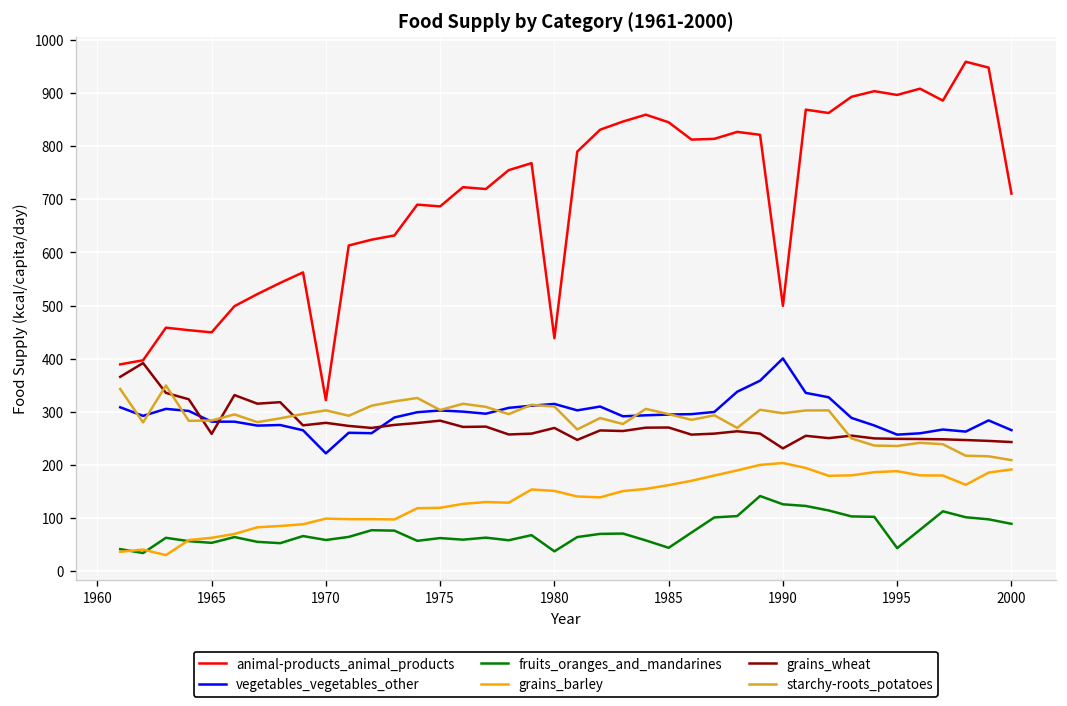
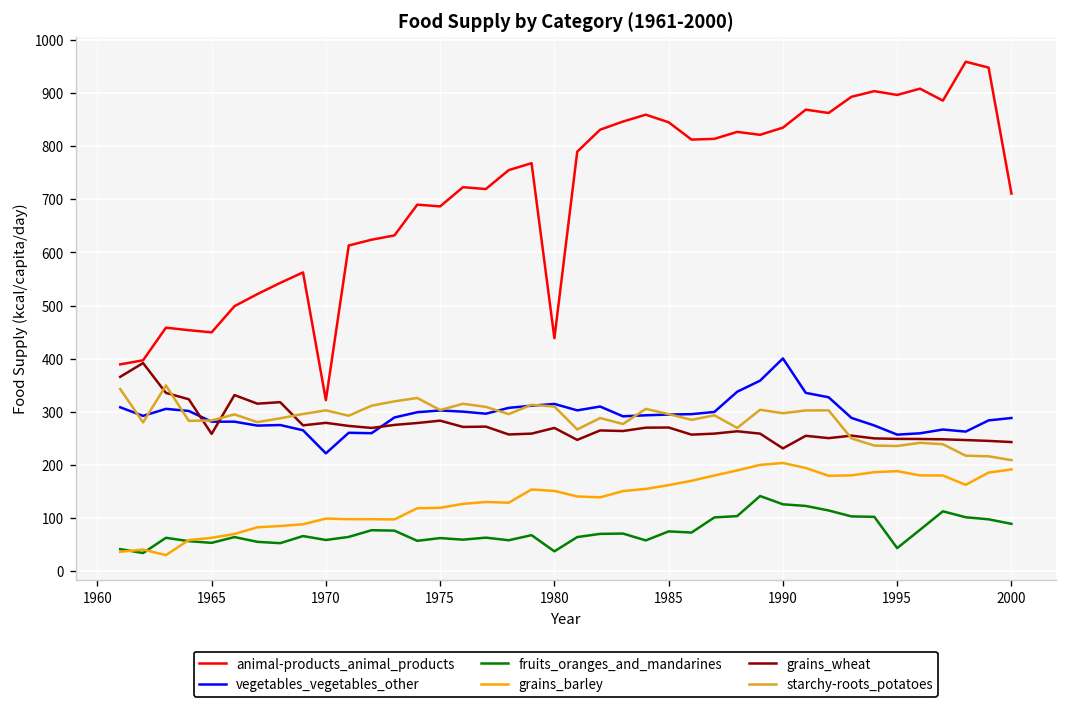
  {
    "animal-products_animal_products": {
      "1965": 450,
      "1970": 320,
      "1975": 690,
      "1980": 440,
      "1985": 850,
-     "1990": 500,
+     "1990": 840,
      "1995": 900,
      "2000": 710
    },
    "vegetables_vegetables_other": {
      "1970": 220,
      "1990": 400,
      "1995": 260,
-     "2000": 270
+     "2000": 290
    },
    "fruits_oranges_and_mandarines": {
      "1965": 50,
      "1970": 60,
      "1975": 60,
      "1980": 40,
-     "1985": 40,
+     "1985": 70,
      "1990": 130,
      "1995": 40,
      "2000": 90
    },
    "grains_wheat": {
      "1965": 260,
      "1970": 280,
      "1975": 280,
      "1980": 270,
      "1985": 270,
      "1990": 230,
      "1995": 250,
      "2000": 240
    }
  }
